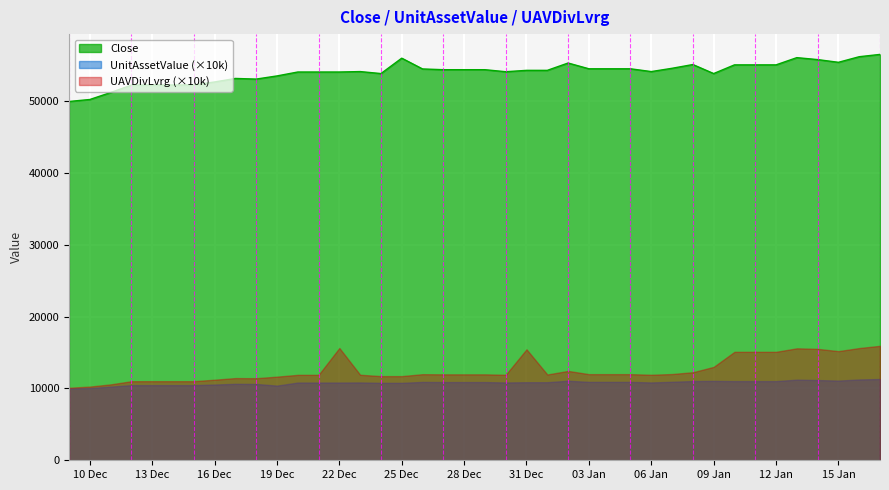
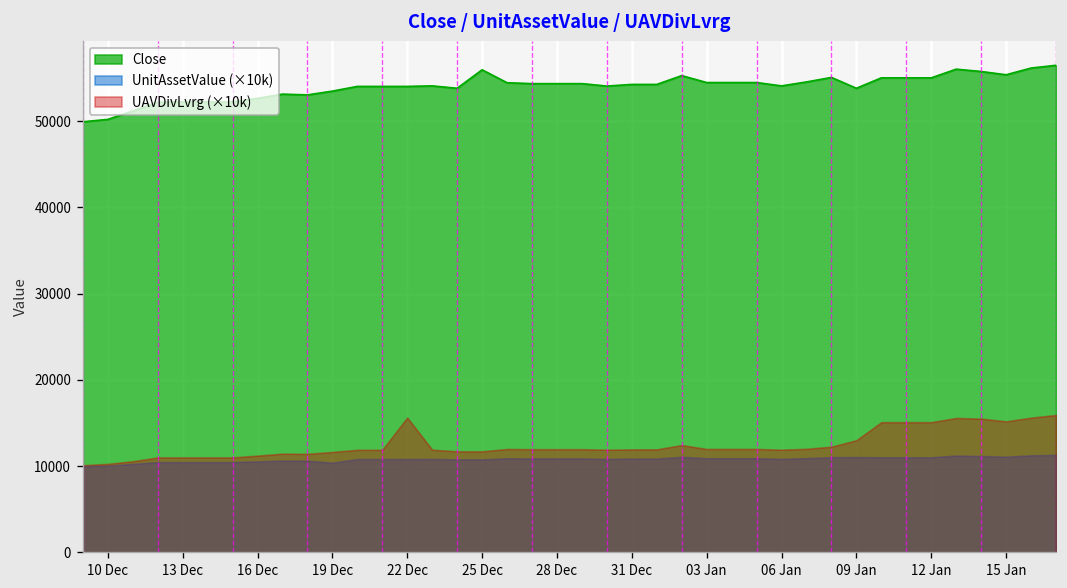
  {
    "Close": {
      "10 Dec": 50000,
      "19 Dec": 53000,
      "22 Dec": 54000,
      "25 Dec": 56000,
      "28 Dec": 54000,
      "31 Dec": 54000,
      "03 Jan": 54000,
      "06 Jan": 54000,
      "09 Jan": 54000,
      "12 Jan": 55000,
      "15 Jan": 55000
    },
    "UnitAssetValue (×10k)": {
      "13 Dec": 10000,
      "16 Dec": 11000,
      "19 Dec": 10000,
      "22 Dec": 11000,
      "25 Dec": 11000,
      "28 Dec": 11000,
      "31 Dec": 11000,
      "03 Jan": 11000,
      "06 Jan": 11000,
      "09 Jan": 11000,
      "12 Jan": 11000,
      "15 Jan": 11000
    },
    "UAVDivLvrg (×10k)": {
      "13 Dec": 11000,
      "16 Dec": 11000,
      "19 Dec": 12000,
      "22 Dec": 16000,
      "25 Dec": 12000,
      "28 Dec": 12000,
-     "31 Dec": 15000,
+     "31 Dec": 12000,
      "03 Jan": 12000,
      "06 Jan": 12000,
      "09 Jan": 13000,
      "12 Jan": 15000,
      "15 Jan": 15000
    }
  }
